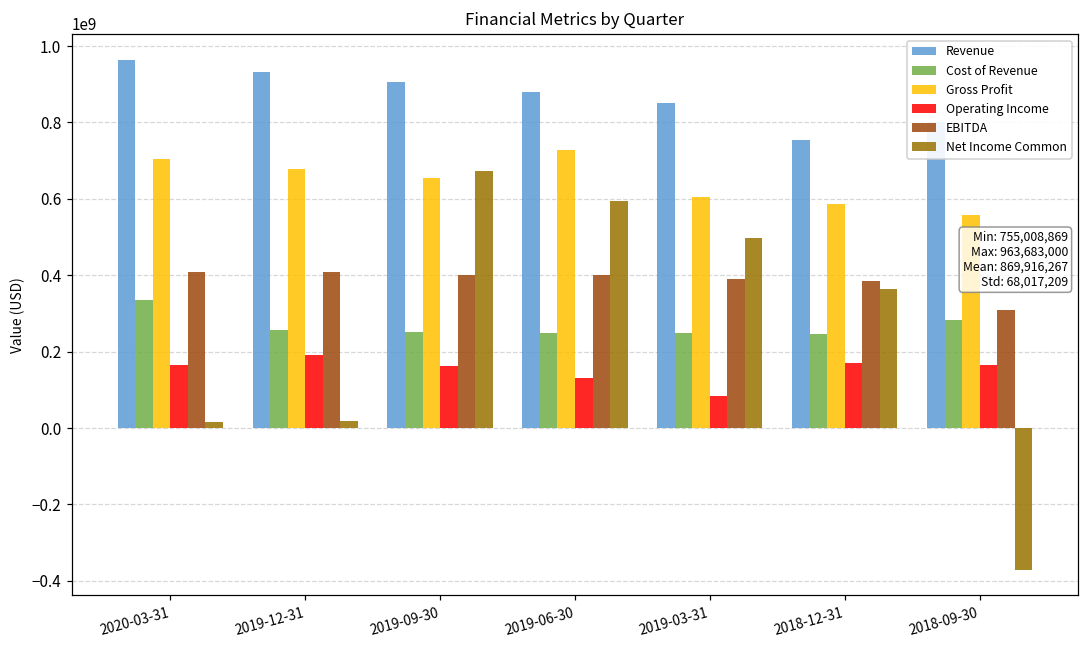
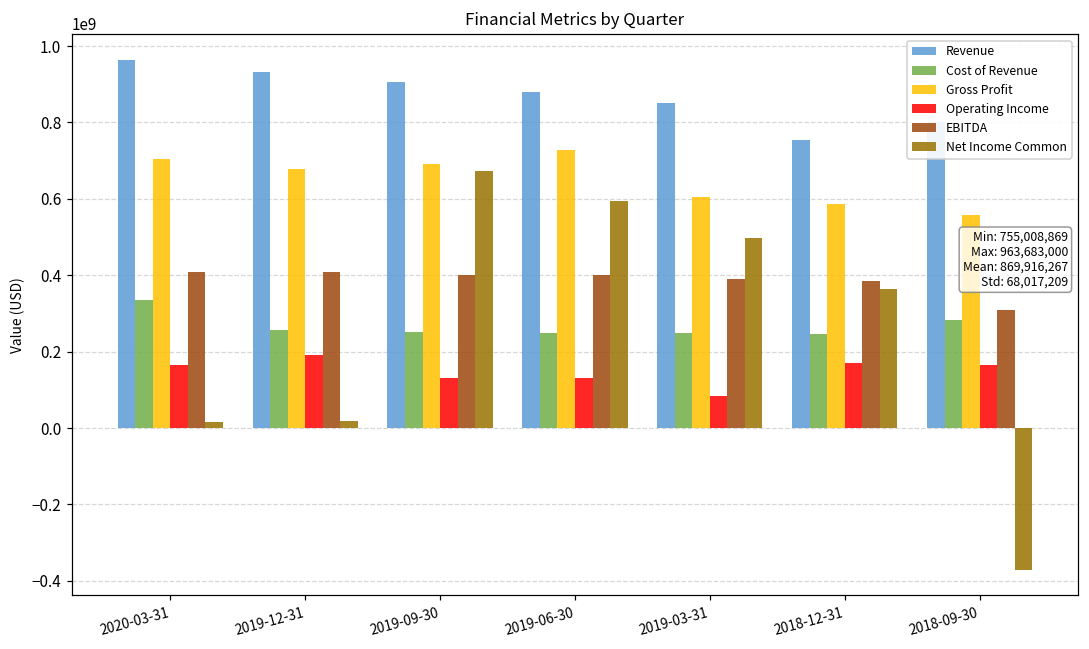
  {
    "Revenue": {
      "2020-03-31": 960000000,
      "2019-12-31": 930000000,
      "2019-09-30": 910000000,
      "2019-06-30": 880000000,
      "2019-03-31": 850000000,
      "2018-12-31": 760000000
    },
    "Cost of Revenue": {
      "2020-03-31": 340000000,
      "2019-12-31": 260000000,
      "2019-09-30": 250000000,
      "2019-06-30": 250000000,
      "2019-03-31": 250000000,
      "2018-12-31": 250000000,
      "2018-09-30": 280000000
    },
    "Gross Profit": {
      "2020-03-31": 700000000,
      "2019-12-31": 680000000,
-     "2019-09-30": 650000000,
+     "2019-09-30": 690000000,
      "2019-06-30": 730000000,
      "2019-03-31": 600000000,
      "2018-12-31": 590000000
    },
    "Operating Income": {
      "2020-03-31": 160000000,
      "2019-12-31": 190000000,
-     "2019-09-30": 160000000,
+     "2019-09-30": 130000000,
      "2019-06-30": 130000000,
      "2019-03-31": 80000000,
      "2018-12-31": 170000000,
      "2018-09-30": 160000000
    }
  }
